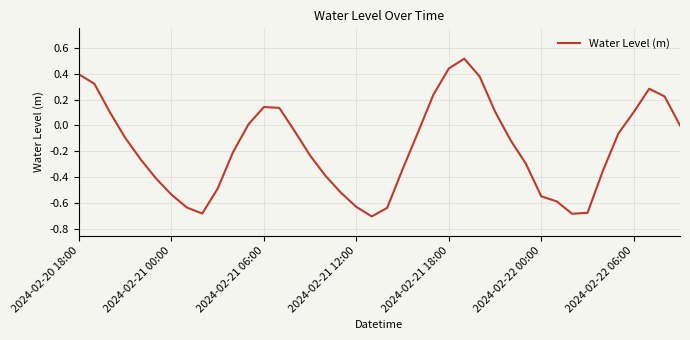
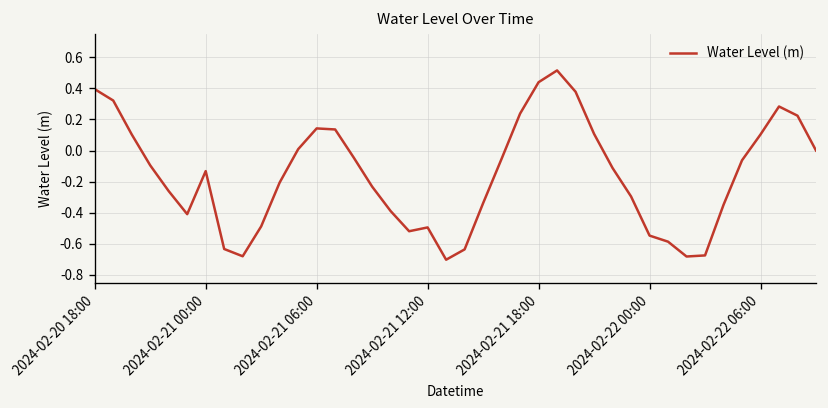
  {
    "2024-02-20 18:00": 0.40,
-   "2024-02-21 00:00": -0.53,
+   "2024-02-21 00:00": -0.13,
    "2024-02-21 06:00": 0.14,
-   "2024-02-21 12:00": -0.63,
+   "2024-02-21 12:00": -0.49,
    "2024-02-21 18:00": 0.44,
    "2024-02-22 00:00": -0.55,
    "2024-02-22 06:00": 0.10
  }
